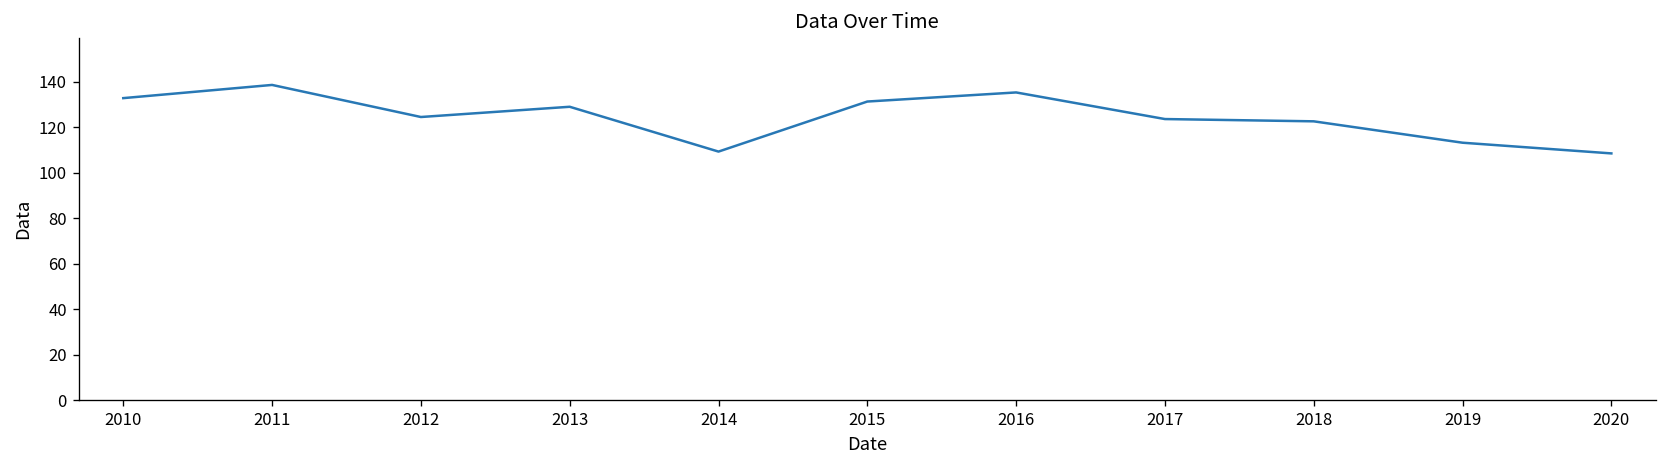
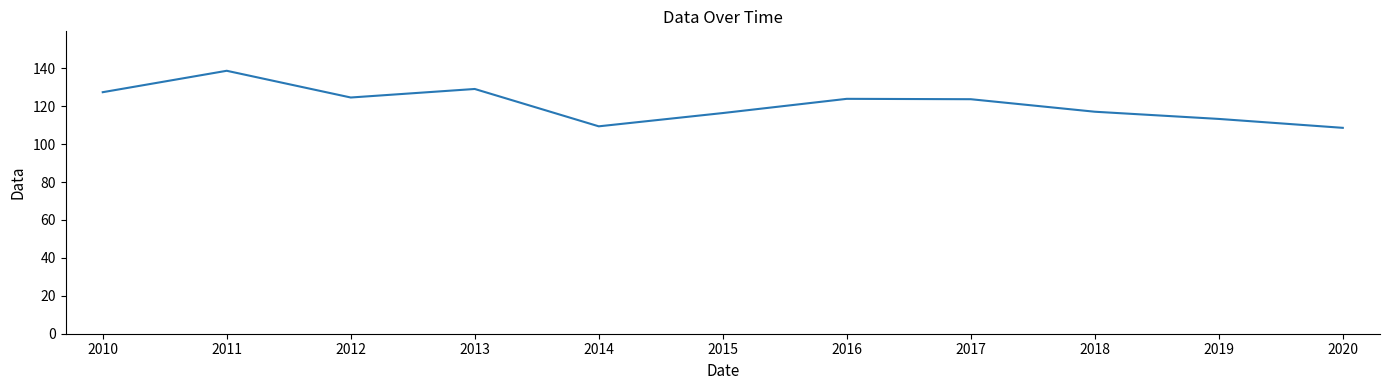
  {
-   "2010": 133,
+   "2010": 127,
    "2011": 139,
    "2012": 125,
    "2013": 129,
    "2014": 109,
-   "2015": 131,
-   "2016": 135,
+   "2015": 116,
+   "2016": 124,
    "2017": 124,
-   "2018": 123,
+   "2018": 117,
    "2019": 113,
    "2020": 109
  }
